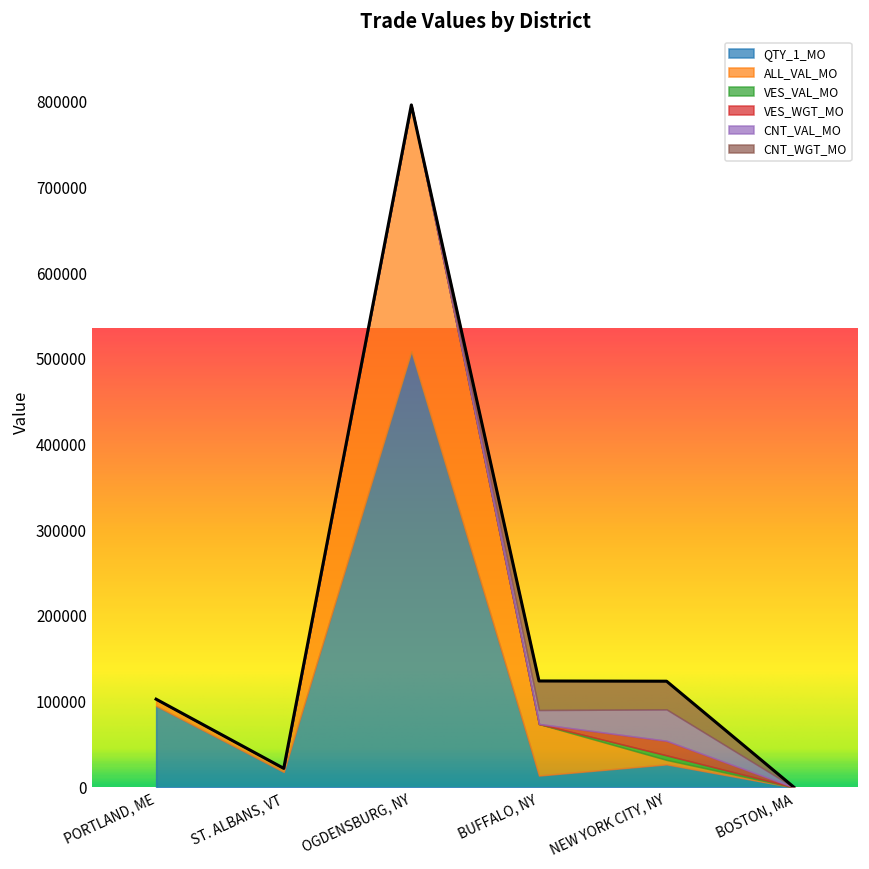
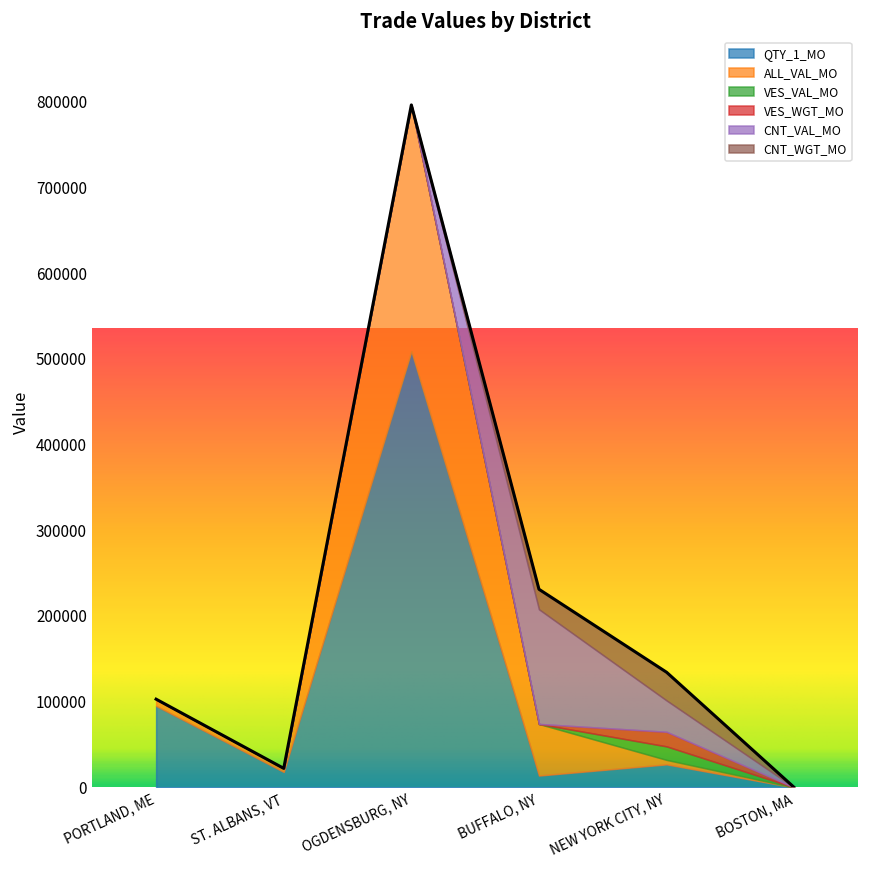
  {
    "QTY_1_MO": {
      "PORTLAND, ME": 100000,
      "ST. ALBANS, VT": 20000,
      "OGDENSBURG, NY": 510000,
      "BUFFALO, NY": 10000,
      "NEW YORK CITY, NY": 30000
    },
    "ALL_VAL_MO": {
      "NEW YORK CITY, NY": 10000
    },
    "VES_VAL_MO": {
-     "NEW YORK CITY, NY": 10000
+     "NEW YORK CITY, NY": 20000
    },
    "VES_WGT_MO": {
      "NEW YORK CITY, NY": 20000
    },
    "CNT_VAL_MO": {
-     "BUFFALO, NY": 20000,
+     "BUFFALO, NY": 130000,
      "NEW YORK CITY, NY": 40000
    },
    "CNT_WGT_MO": {
-     "BUFFALO, NY": 30000,
+     "BUFFALO, NY": 20000,
      "NEW YORK CITY, NY": 30000
    }
  }
